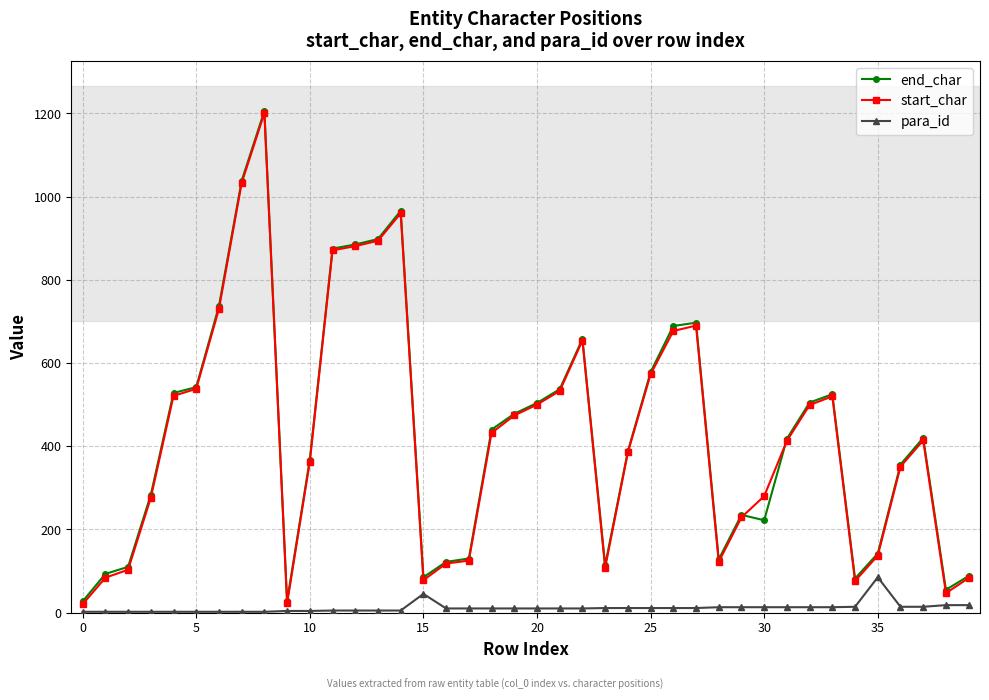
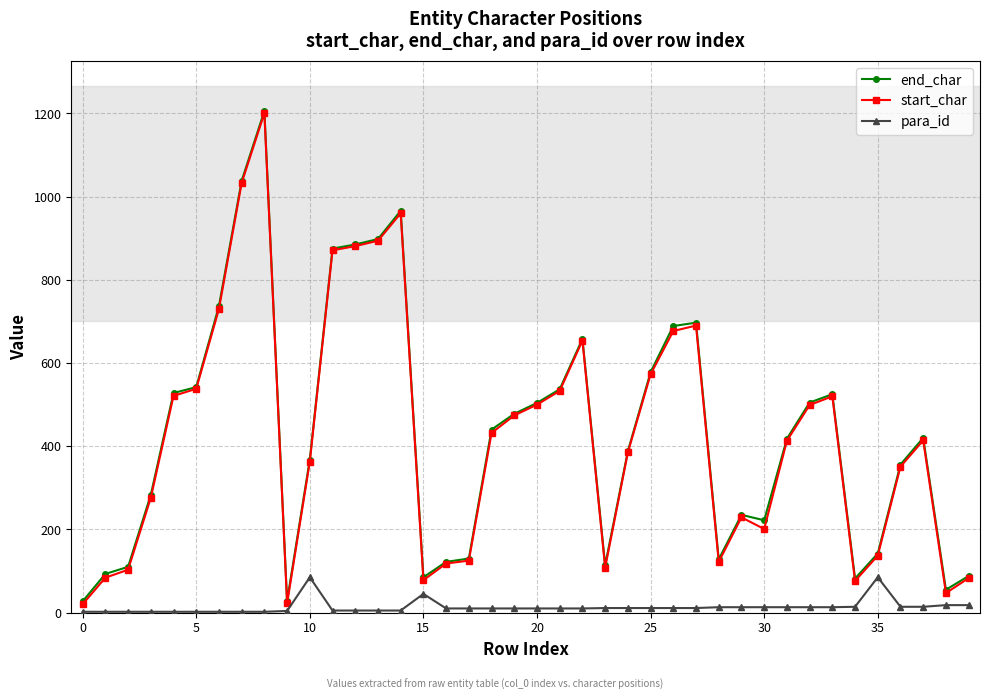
  {
    "end_char": {
      "0": 30,
      "15": 90,
      "30": 220
    },
    "start_char": {
      "0": 20,
      "15": 80,
-     "30": 280
+     "30": 200
    },
    "para_id": {
      "0": 0,
      "5": 0,
-     "10": 0,
+     "10": 90,
      "15": 50,
      "20": 10,
      "25": 10,
      "30": 10,
      "35": 90
    }
  }
